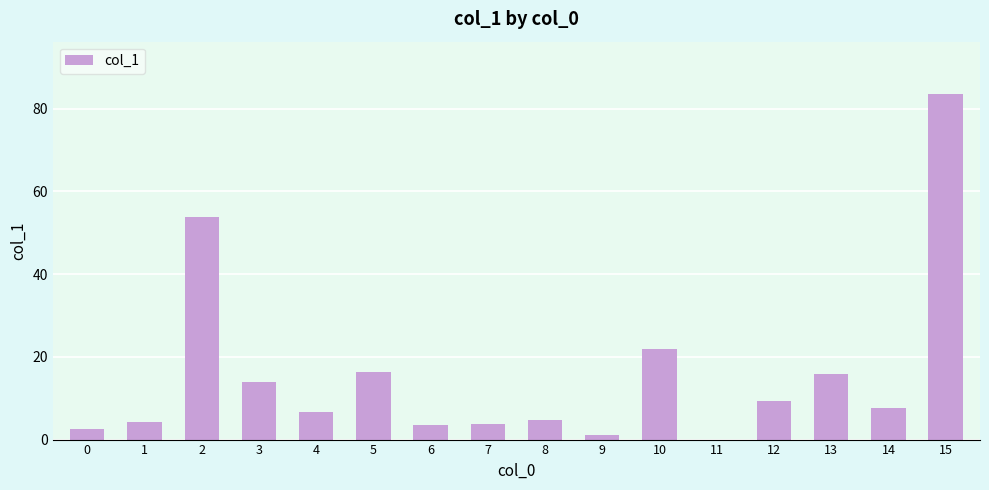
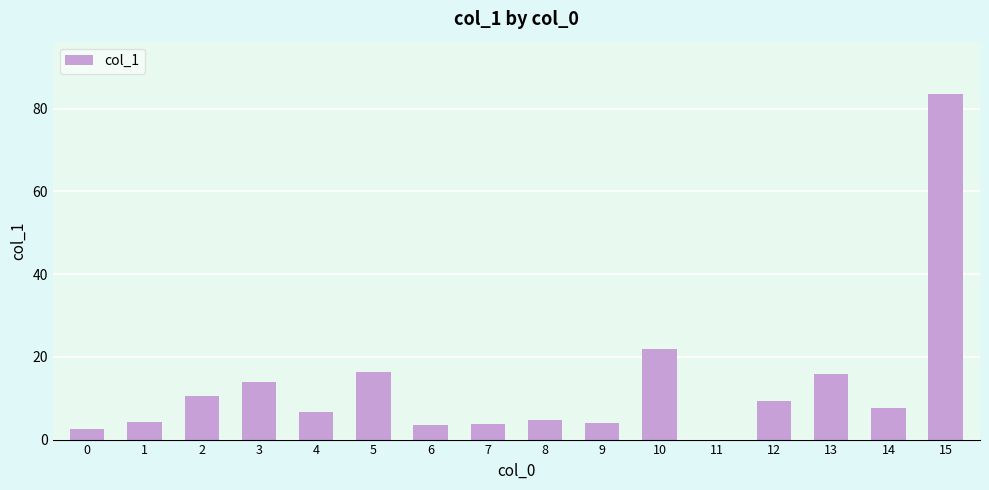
  {
    "0": 3,
    "1": 4,
-   "2": 54,
+   "2": 11,
    "3": 14,
    "4": 7,
    "5": 16,
    "6": 4,
    "7": 4,
    "8": 5,
-   "9": 1,
+   "9": 4,
    "10": 22,
    "12": 9,
    "13": 16,
    "14": 8,
    "15": 84
  }
